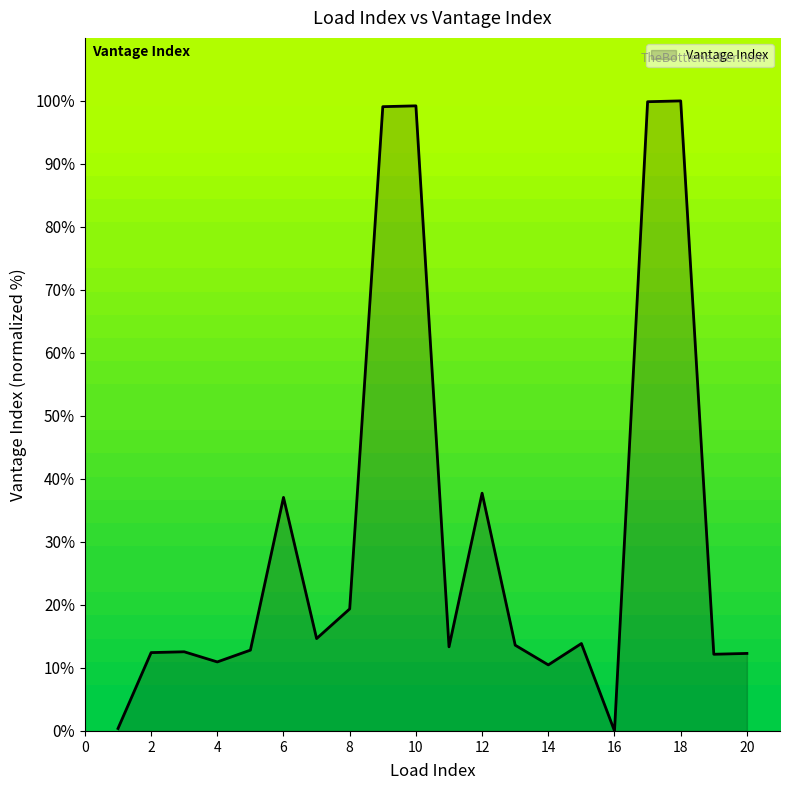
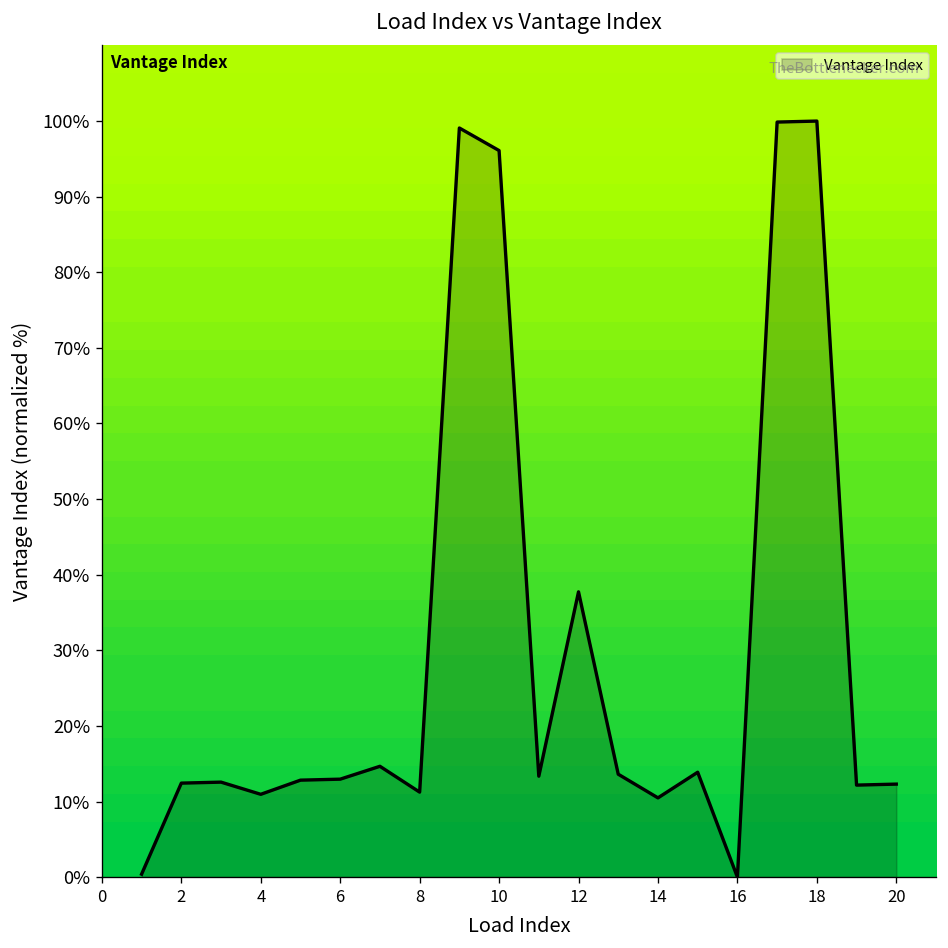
  {
    "2": "12%",
    "4": "11%",
-   "6": "37%",
-   "8": "19%",
-   "10": "99%",
+   "6": "13%",
+   "8": "11%",
+   "10": "96%",
    "12": "38%",
    "14": "10%",
    "16": "0%",
    "18": "100%",
    "20": "12%"
  }
